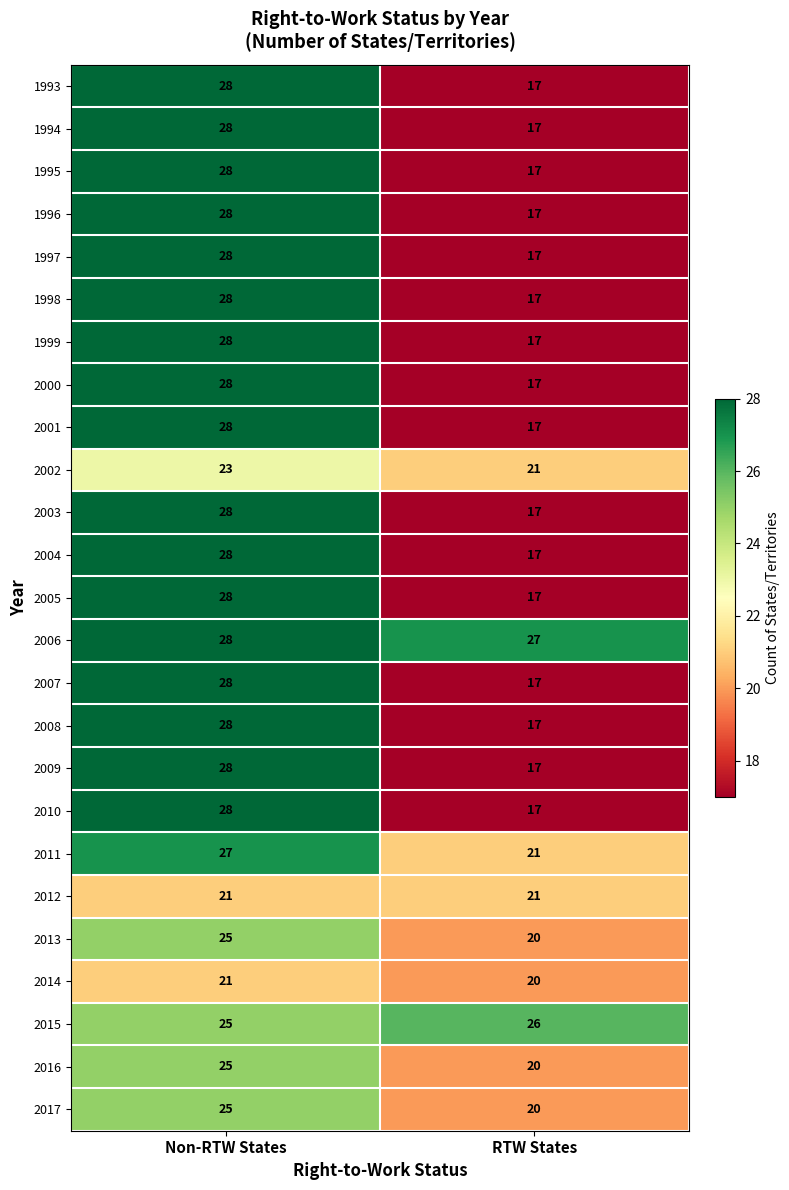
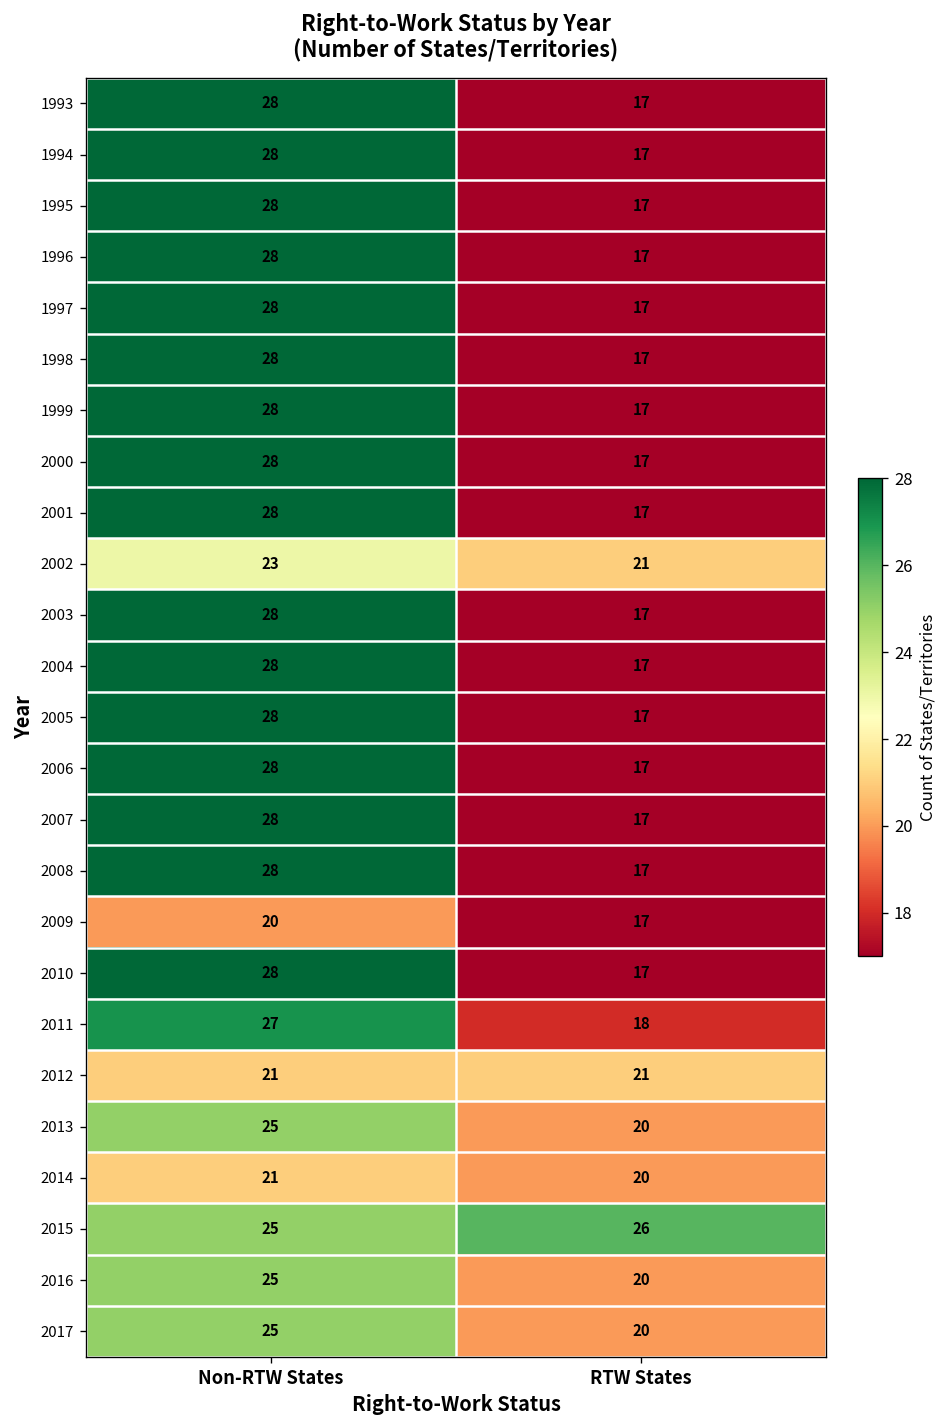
  {
    "1993": {
      "Non-RTW States": 28,
      "RTW States": 17
    },
    "1994": {
      "Non-RTW States": 28,
      "RTW States": 17
    },
    "1995": {
      "Non-RTW States": 28,
      "RTW States": 17
    },
    "1996": {
      "Non-RTW States": 28,
      "RTW States": 17
    },
    "1997": {
      "Non-RTW States": 28,
      "RTW States": 17
    },
    "1998": {
      "Non-RTW States": 28,
      "RTW States": 17
    },
    "1999": {
      "Non-RTW States": 28,
      "RTW States": 17
    },
    "2000": {
      "Non-RTW States": 28,
      "RTW States": 17
    },
    "2001": {
      "Non-RTW States": 28,
      "RTW States": 17
    },
    "2002": {
      "Non-RTW States": 23,
      "RTW States": 21
    },
    "2003": {
      "Non-RTW States": 28,
      "RTW States": 17
    },
    "2004": {
      "Non-RTW States": 28,
      "RTW States": 17
    },
    "2005": {
      "Non-RTW States": 28,
      "RTW States": 17
    },
    "2006": {
      "Non-RTW States": 28,
-     "RTW States": 27
+     "RTW States": 17
    },
    "2007": {
      "Non-RTW States": 28,
      "RTW States": 17
    },
    "2008": {
      "Non-RTW States": 28,
      "RTW States": 17
    },
    "2009": {
-     "Non-RTW States": 28,
+     "Non-RTW States": 20,
      "RTW States": 17
    },
    "2010": {
      "Non-RTW States": 28,
      "RTW States": 17
    },
    "2011": {
      "Non-RTW States": 27,
-     "RTW States": 21
+     "RTW States": 18
    },
    "2012": {
      "Non-RTW States": 21,
      "RTW States": 21
    },
    "2013": {
      "Non-RTW States": 25,
      "RTW States": 20
    },
    "2014": {
      "Non-RTW States": 21,
      "RTW States": 20
    },
    "2015": {
      "Non-RTW States": 25,
      "RTW States": 26
    },
    "2016": {
      "Non-RTW States": 25,
      "RTW States": 20
    },
    "2017": {
      "Non-RTW States": 25,
      "RTW States": 20
    }
  }
